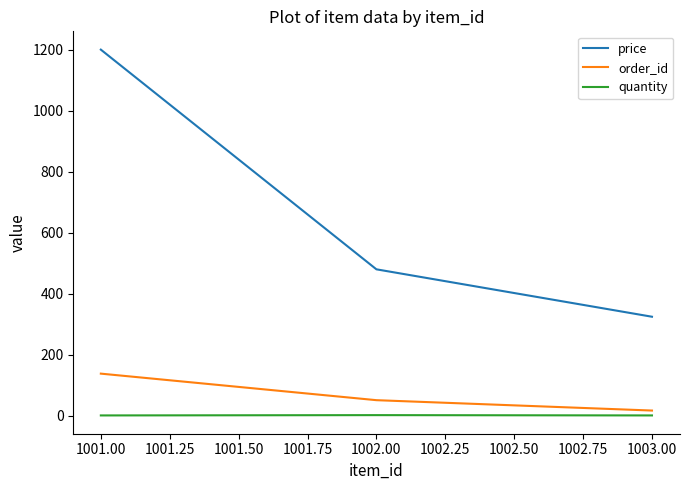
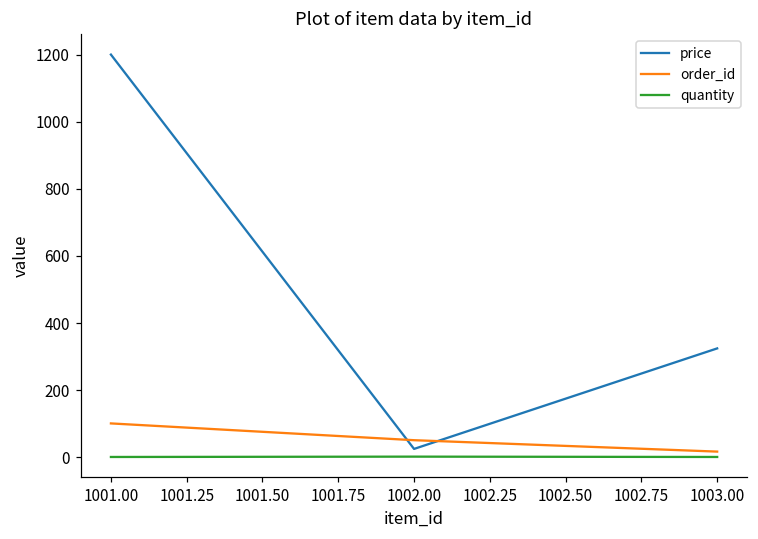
  {
    "price": {
      "1001.00": 1200,
-     "1002.00": 480,
+     "1002.00": 30,
      "1003.00": 320
    },
    "order_id": {
-     "1001.00": 140,
+     "1001.00": 100,
      "1002.00": 50,
      "1003.00": 20
    },
    "quantity": {
      "1001.00": 0,
      "1002.00": 0,
      "1003.00": 0
    }
  }
